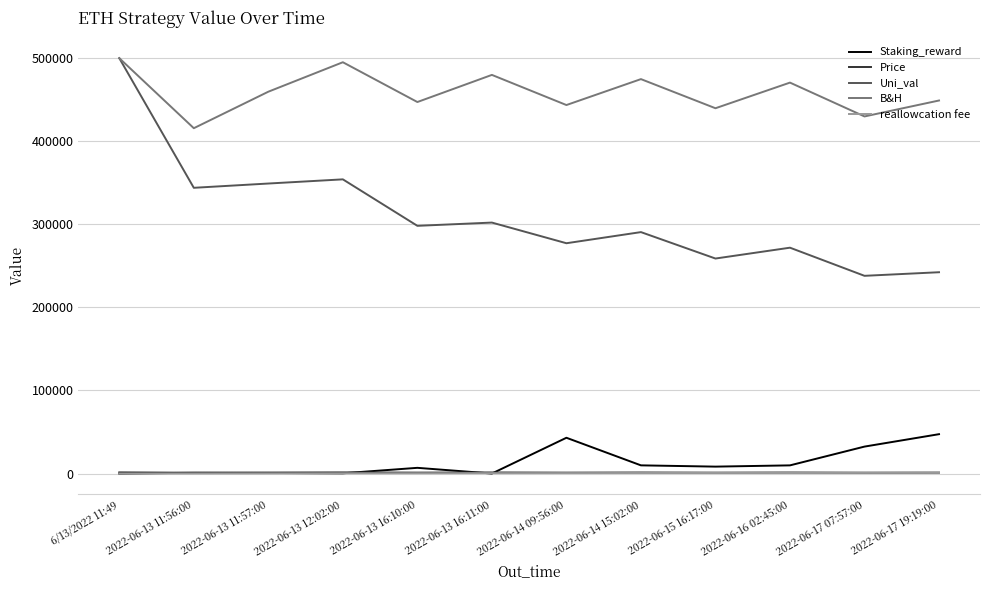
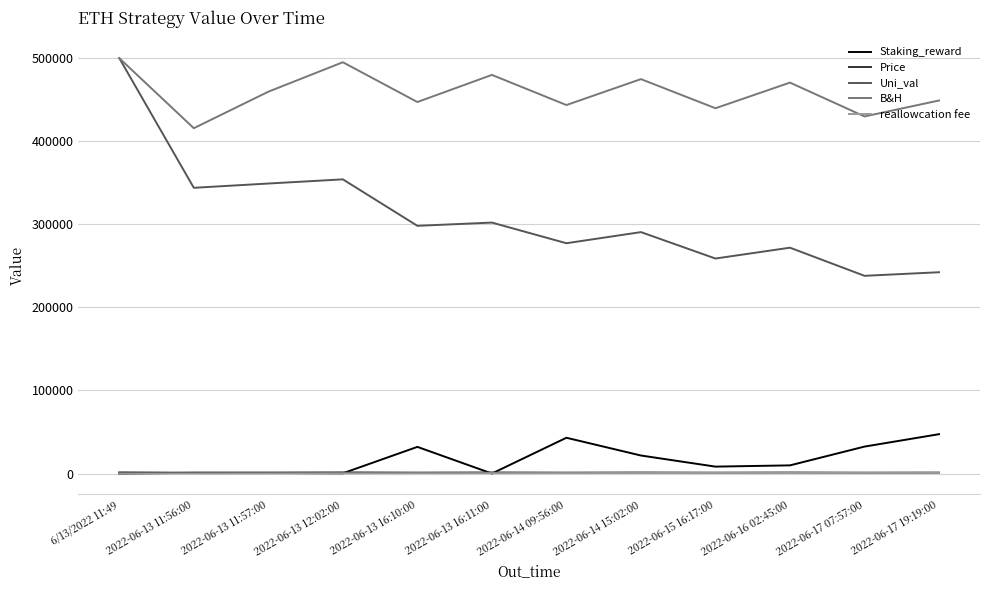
  {
    "Staking_reward": {
-     "2022-06-13 16:10:00": 10000,
+     "2022-06-13 16:10:00": 30000,
      "2022-06-14 09:56:00": 40000,
-     "2022-06-14 15:02:00": 10000,
+     "2022-06-14 15:02:00": 20000,
      "2022-06-15 16:17:00": 10000,
      "2022-06-16 02:45:00": 10000,
      "2022-06-17 07:57:00": 30000,
      "2022-06-17 19:19:00": 50000
    }
  }
